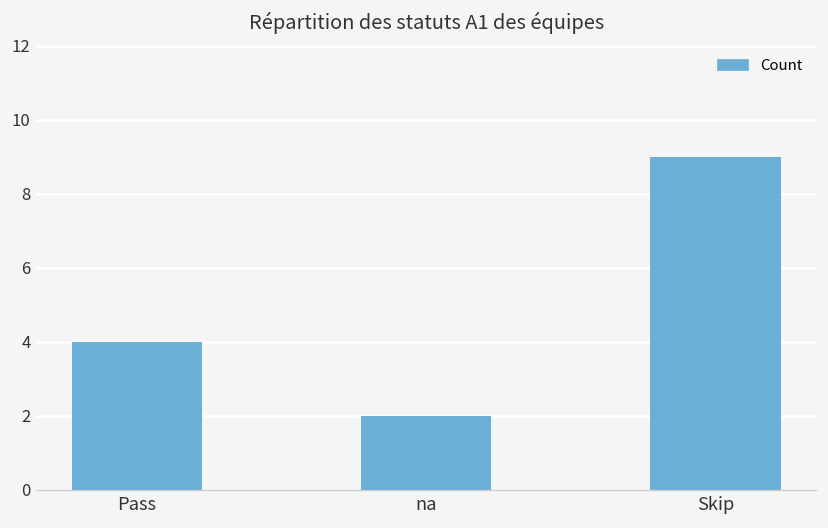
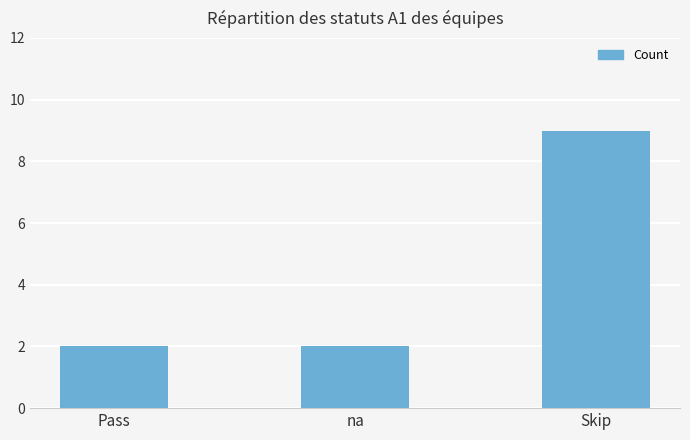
  {
-   "Pass": 4,
+   "Pass": 2,
    "na": 2,
    "Skip": 9
  }
